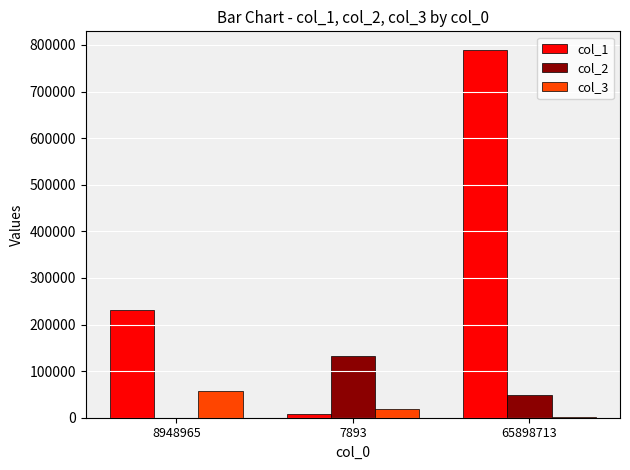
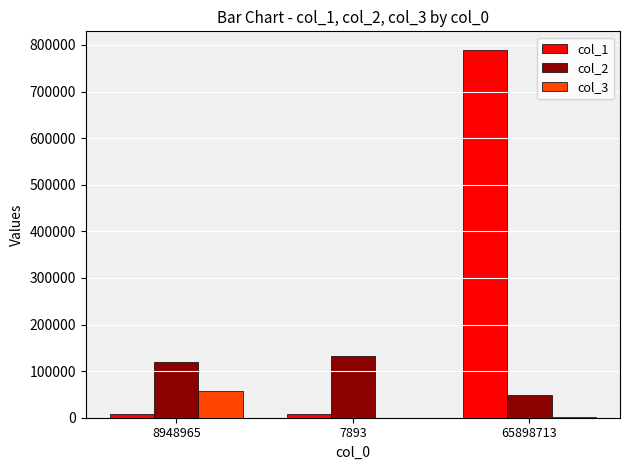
  {
    "col_1": {
-     "8948965": 230000,
+     "8948965": 10000,
      "7893": 10000,
      "65898713": 790000
    },
    "col_2": {
-     "8948965": 0,
+     "8948965": 120000,
      "7893": 130000,
      "65898713": 50000
    },
    "col_3": {
      "8948965": 60000,
-     "7893": 20000
+     "7893": 0
    }
  }
